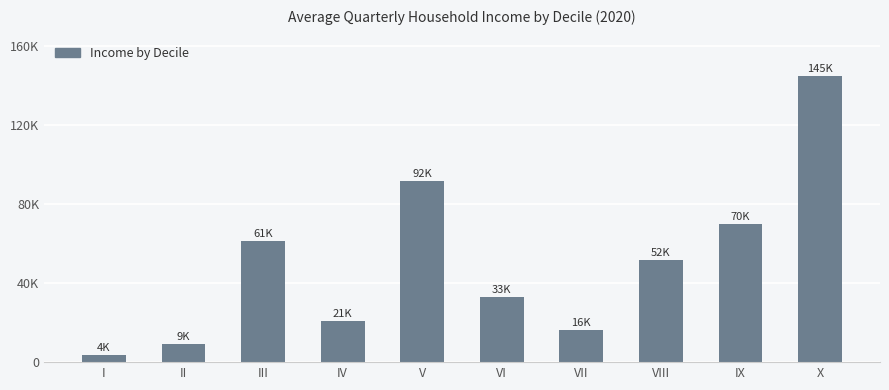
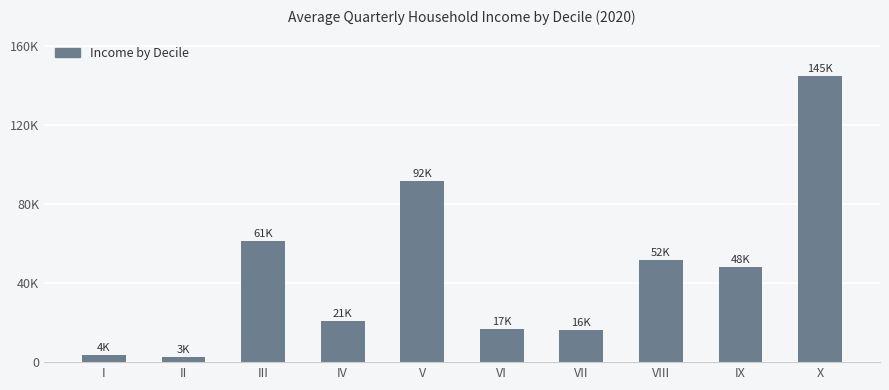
  {
    "I": "4K",
-   "II": "9K",
+   "II": "3K",
    "III": "61K",
    "IV": "21K",
    "V": "92K",
-   "VI": "33K",
+   "VI": "17K",
    "VII": "16K",
    "VIII": "52K",
-   "IX": "70K",
+   "IX": "48K",
    "X": "145K"
  }
